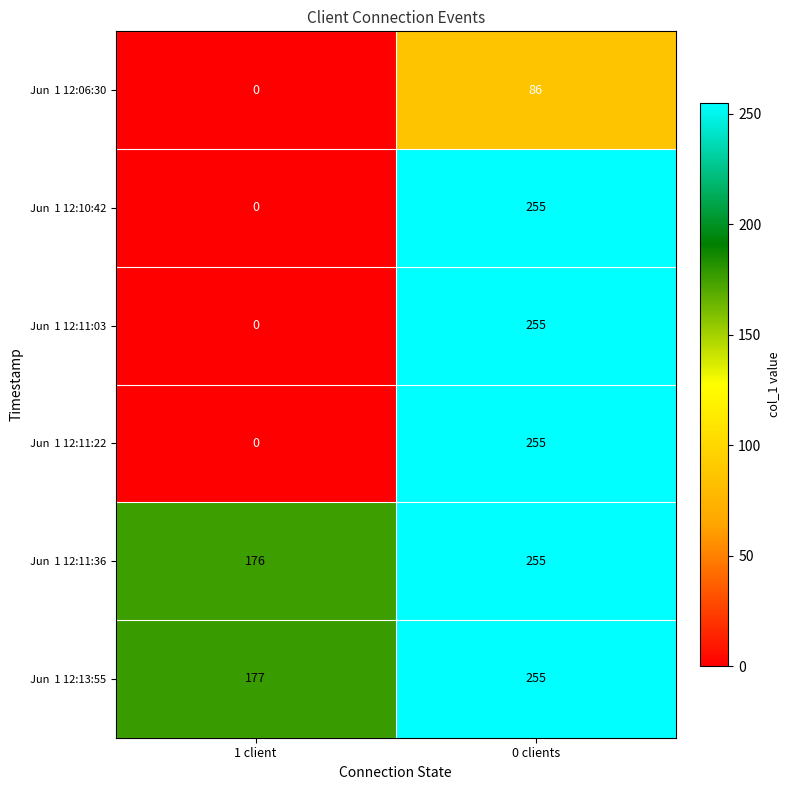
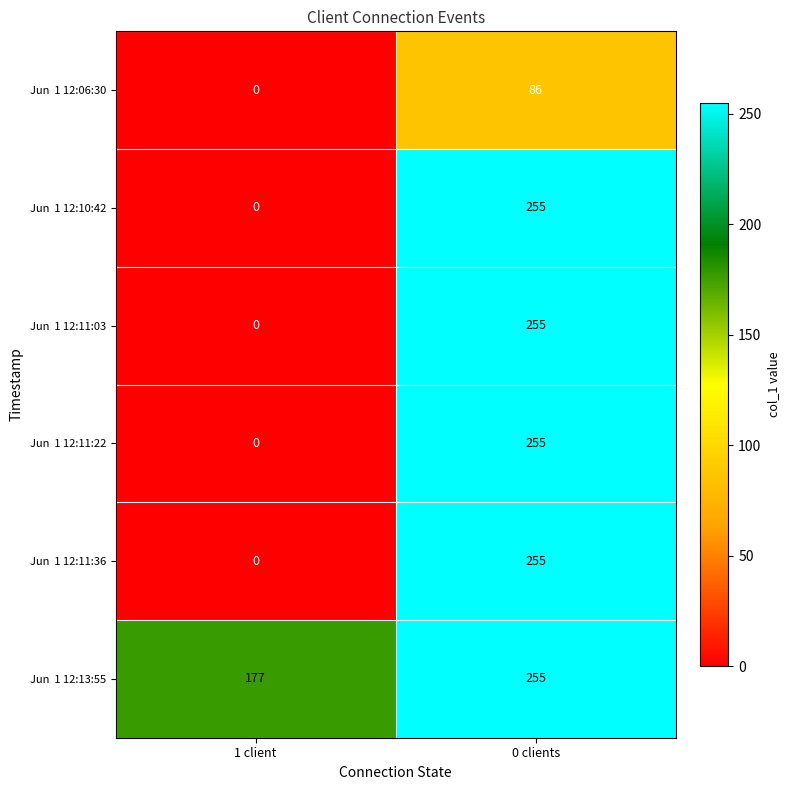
  {
    "Jun 1 12:06:30": {
      "1 client": 0,
      "0 clients": 86
    },
    "Jun 1 12:10:42": {
      "1 client": 0,
      "0 clients": 255
    },
    "Jun 1 12:11:03": {
      "1 client": 0,
      "0 clients": 255
    },
    "Jun 1 12:11:22": {
      "1 client": 0,
      "0 clients": 255
    },
    "Jun 1 12:11:36": {
-     "1 client": 176,
+     "1 client": 0,
      "0 clients": 255
    },
    "Jun 1 12:13:55": {
      "1 client": 177,
      "0 clients": 255
    }
  }
